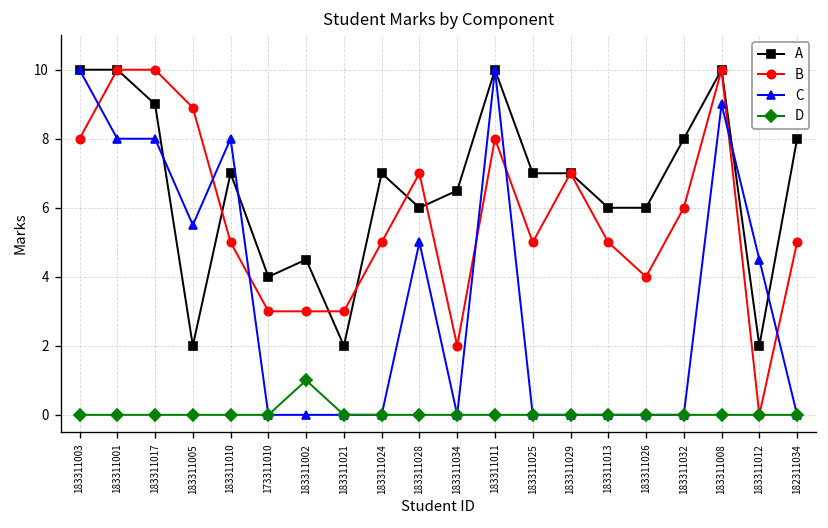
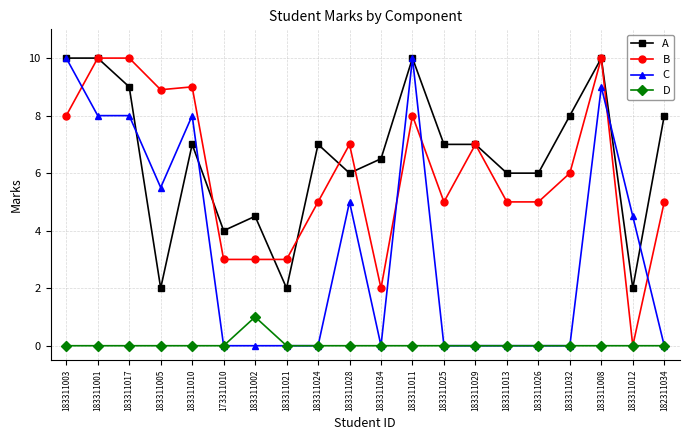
  {
    "A": {
      "183311017": 9,
      "183311005": 2,
      "183311010": 7,
      "173311010": 4,
      "183311002": 4.5,
      "183311021": 2,
      "183311024": 7,
      "183311028": 6,
      "183311034": 6.5,
      "183311025": 7,
      "183311013": 6,
      "183311026": 6,
      "183311032": 8,
      "183311012": 2,
      "182311034": 8
    },
    "B": {
      "183311003": 8,
      "183311017": 10,
      "183311005": 8.9,
-     "183311010": 5,
+     "183311010": 9,
      "173311010": 3,
      "183311002": 3,
      "183311021": 3,
      "183311024": 5,
      "183311028": 7,
      "183311034": 2,
      "183311011": 8,
      "183311025": 5,
      "183311013": 5,
-     "183311026": 4,
+     "183311026": 5,
      "183311032": 6,
      "182311034": 5
    },
    "C": {
      "183311001": 8,
      "183311017": 8,
      "183311005": 5.5,
      "183311010": 8,
      "183311002": 0,
      "183311028": 5,
      "183311008": 9,
      "183311012": 4.5
    },
    "D": {
      "183311003": 0,
      "183311001": 0,
      "183311017": 0,
      "183311005": 0,
      "183311010": 0,
      "183311002": 1,
      "183311028": 0,
      "183311011": 0,
      "183311008": 0
    }
  }
